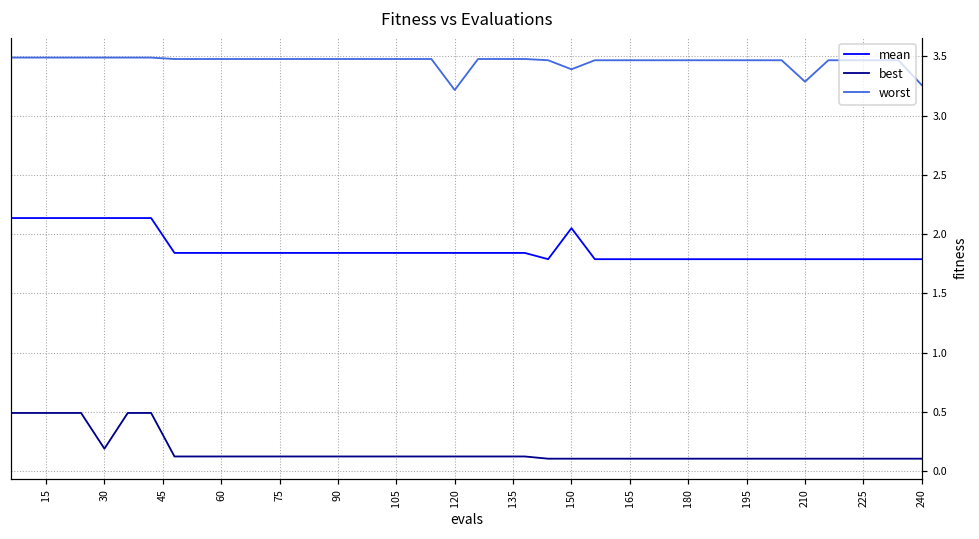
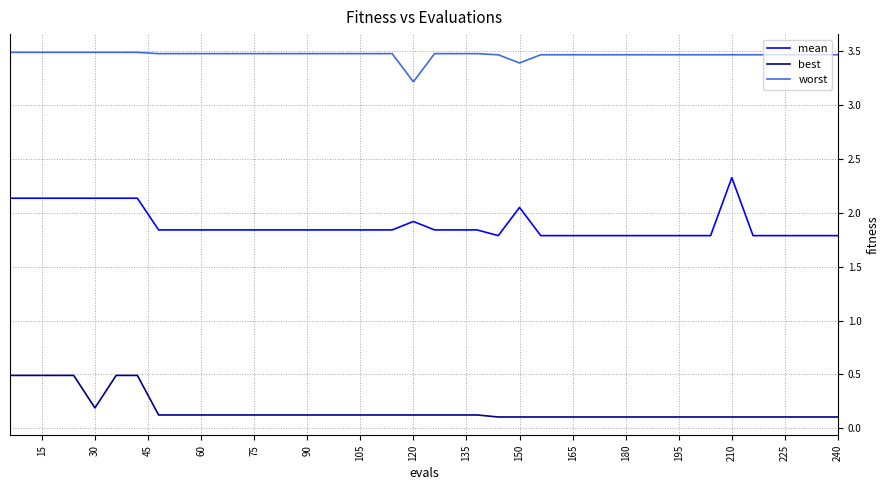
  {
    "mean": {
      "30": 2.14,
      "60": 1.84,
      "90": 1.84,
-     "120": 1.84,
+     "120": 1.92,
      "150": 2.05,
      "180": 1.79,
-     "210": 1.79,
+     "210": 2.33,
      "240": 1.79
    },
    "best": {
      "30": 0.19,
      "60": 0.12,
      "90": 0.12,
      "120": 0.12,
      "150": 0.10,
      "180": 0.10,
      "210": 0.10,
      "240": 0.10
    },
    "worst": {
      "30": 3.49,
      "60": 3.48,
      "90": 3.48,
      "120": 3.22,
      "150": 3.39,
      "180": 3.47,
-     "210": 3.29,
-     "240": 3.26
+     "210": 3.47,
+     "240": 3.47
    }
  }
